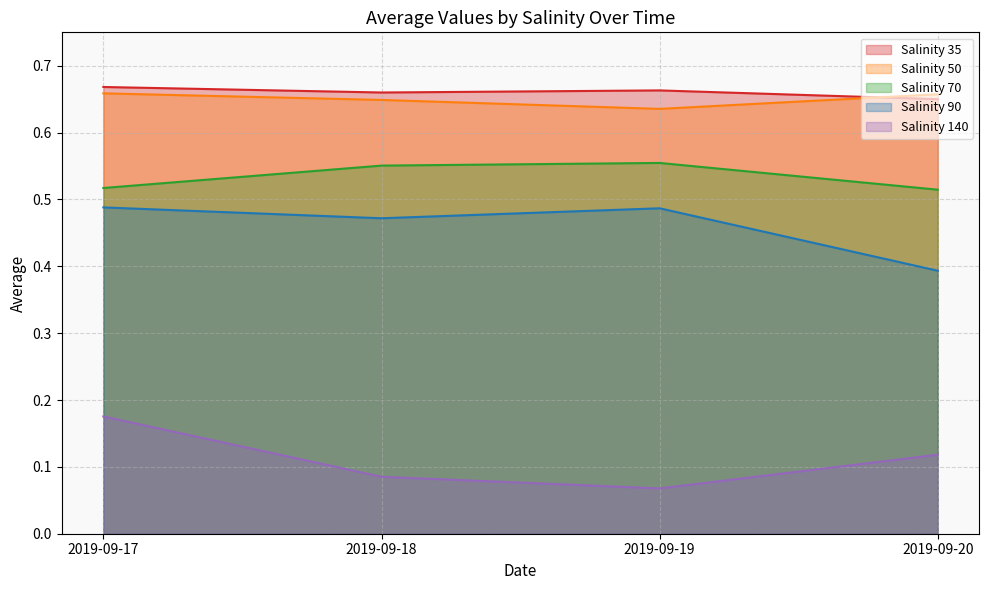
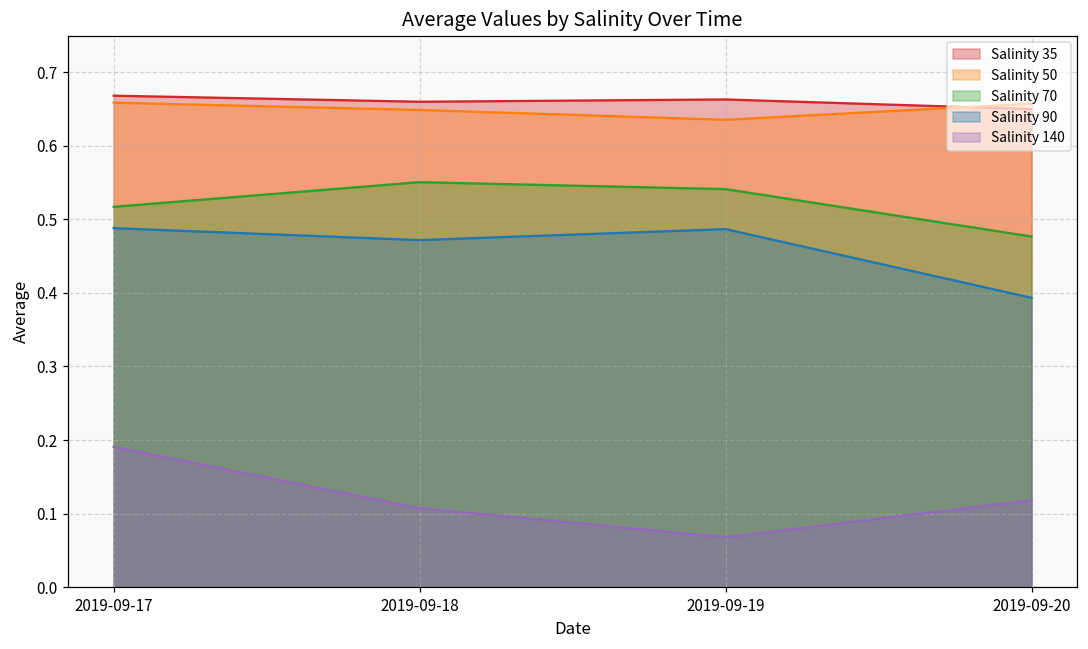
  {
    "Salinity 70": {
      "2019-09-17": 0.52,
      "2019-09-18": 0.55,
-     "2019-09-19": 0.55,
-     "2019-09-20": 0.51
+     "2019-09-19": 0.54,
+     "2019-09-20": 0.48
    },
    "Salinity 90": {
      "2019-09-17": 0.49,
      "2019-09-18": 0.47,
      "2019-09-19": 0.49,
      "2019-09-20": 0.39
    },
    "Salinity 140": {
-     "2019-09-17": 0.18,
-     "2019-09-18": 0.09,
+     "2019-09-17": 0.19,
+     "2019-09-18": 0.11,
      "2019-09-19": 0.07,
      "2019-09-20": 0.12
    }
  }
